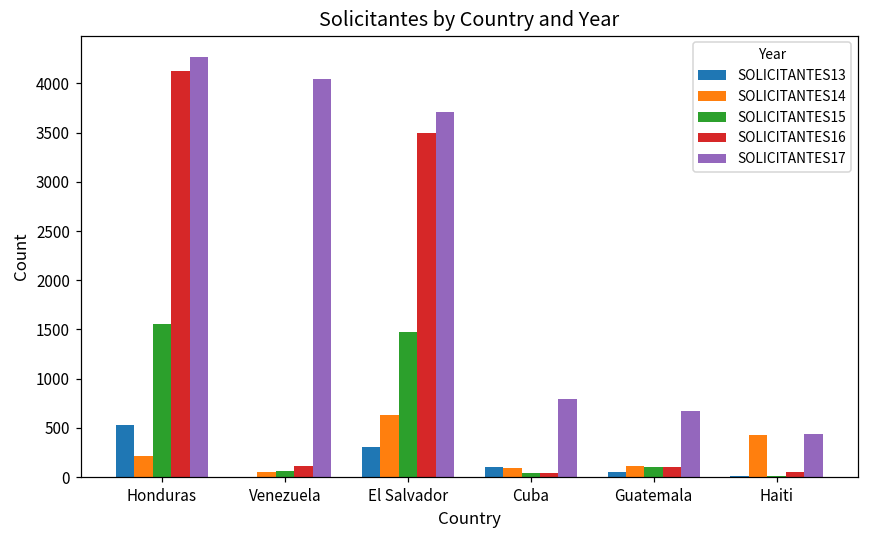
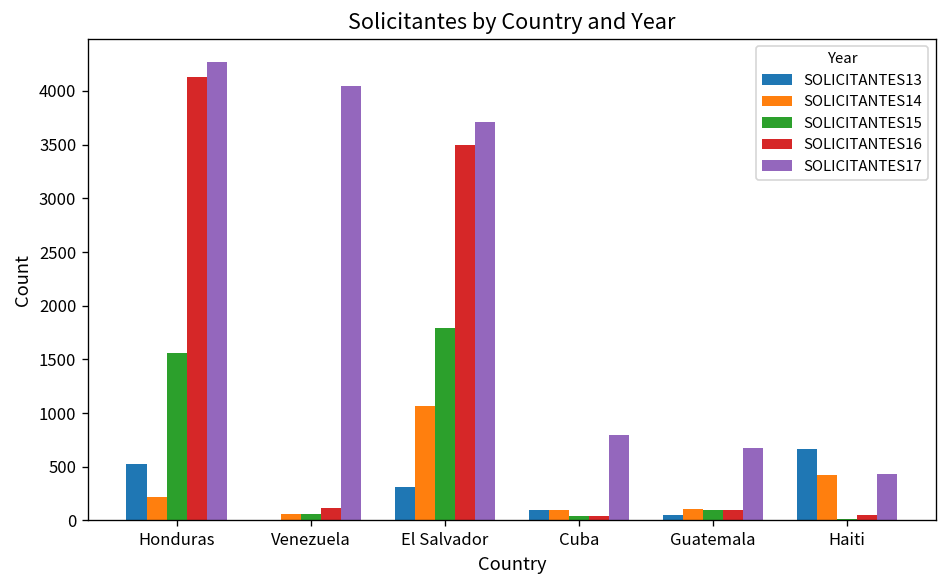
  {
    "SOLICITANTES13": {
      "Honduras": 500,
      "El Salvador": 300,
      "Cuba": 100,
      "Guatemala": 0,
-     "Haiti": 0
+     "Haiti": 700
    },
    "SOLICITANTES14": {
      "Honduras": 200,
      "Venezuela": 100,
-     "El Salvador": 600,
+     "El Salvador": 1100,
      "Cuba": 100,
      "Guatemala": 100,
      "Haiti": 400
    },
    "SOLICITANTES15": {
      "Honduras": 1600,
      "Venezuela": 100,
-     "El Salvador": 1500,
+     "El Salvador": 1800,
      "Cuba": 0,
      "Guatemala": 100
    },
    "SOLICITANTES16": {
      "Honduras": 4100,
      "Venezuela": 100,
      "El Salvador": 3500,
      "Cuba": 0,
      "Guatemala": 100,
      "Haiti": 0
    },
    "SOLICITANTES17": {
      "Honduras": 4300,
      "Venezuela": 4000,
      "El Salvador": 3700,
      "Cuba": 800,
      "Guatemala": 700,
      "Haiti": 400
    }
  }
